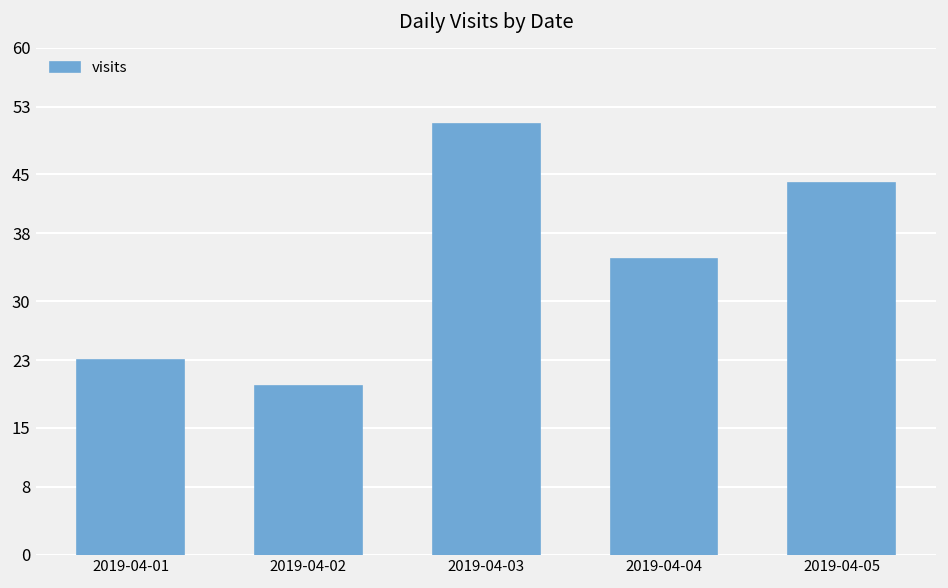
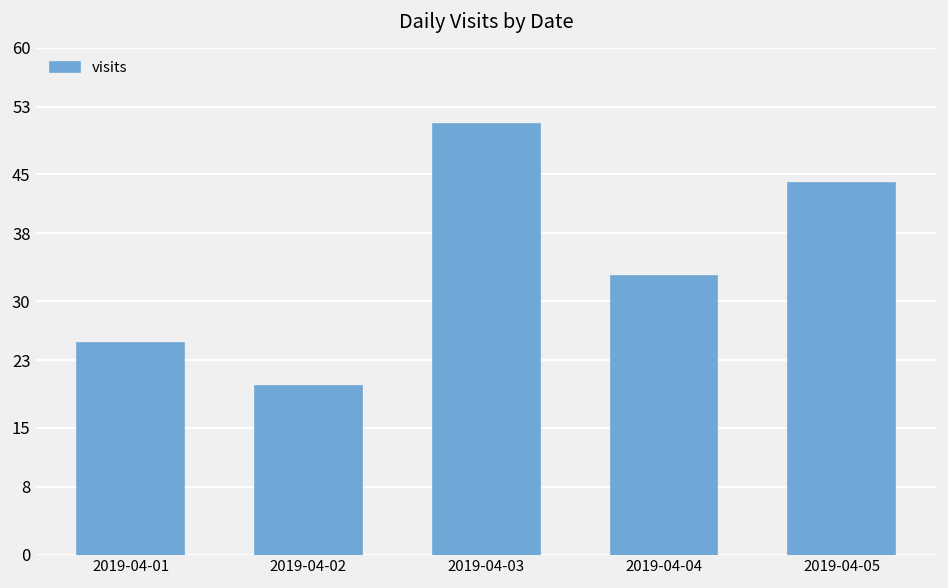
  {
-   "2019-04-01": 23,
+   "2019-04-01": 25,
    "2019-04-02": 20,
    "2019-04-03": 51,
-   "2019-04-04": 35,
+   "2019-04-04": 33,
    "2019-04-05": 44
  }
